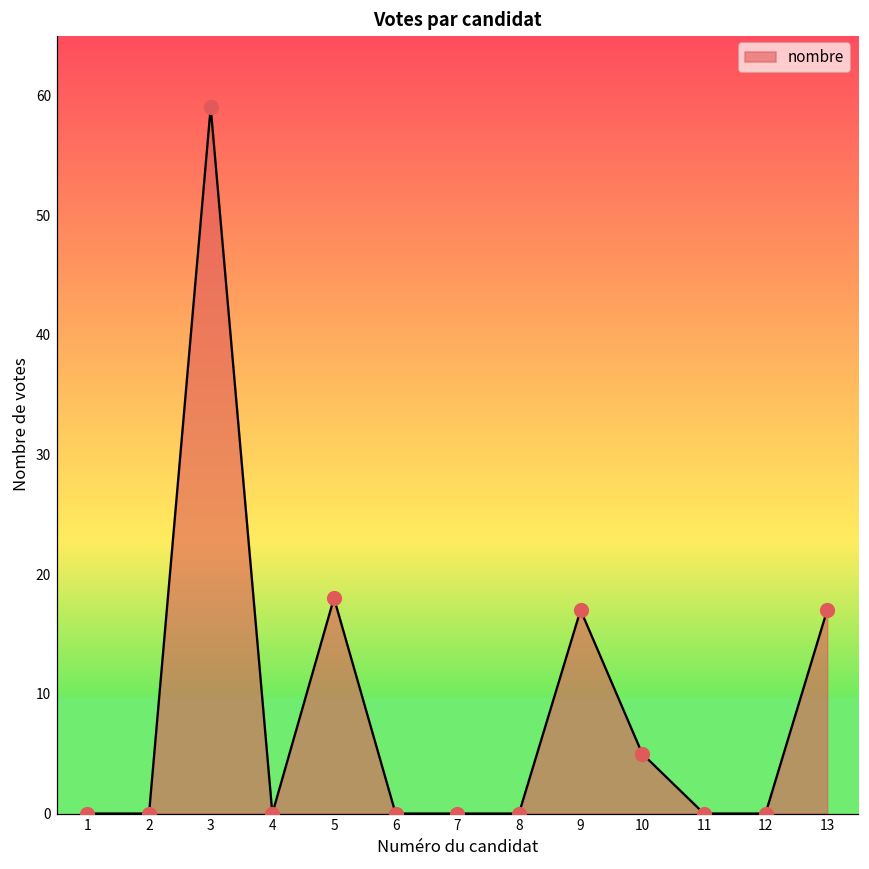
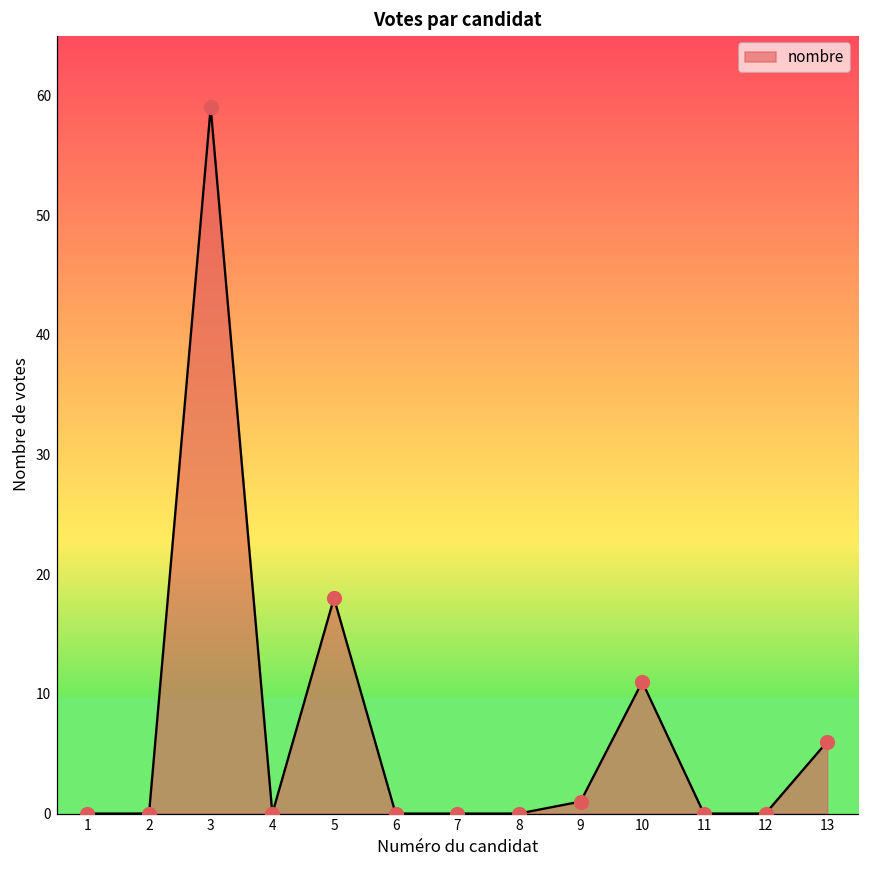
  {
    "1": 0,
    "2": 0,
    "3": 59,
    "4": 0,
    "5": 18,
    "6": 0,
    "7": 0,
    "8": 0,
-   "9": 17,
-   "10": 5,
+   "9": 1,
+   "10": 11,
    "11": 0,
    "12": 0,
-   "13": 17
+   "13": 6
  }
